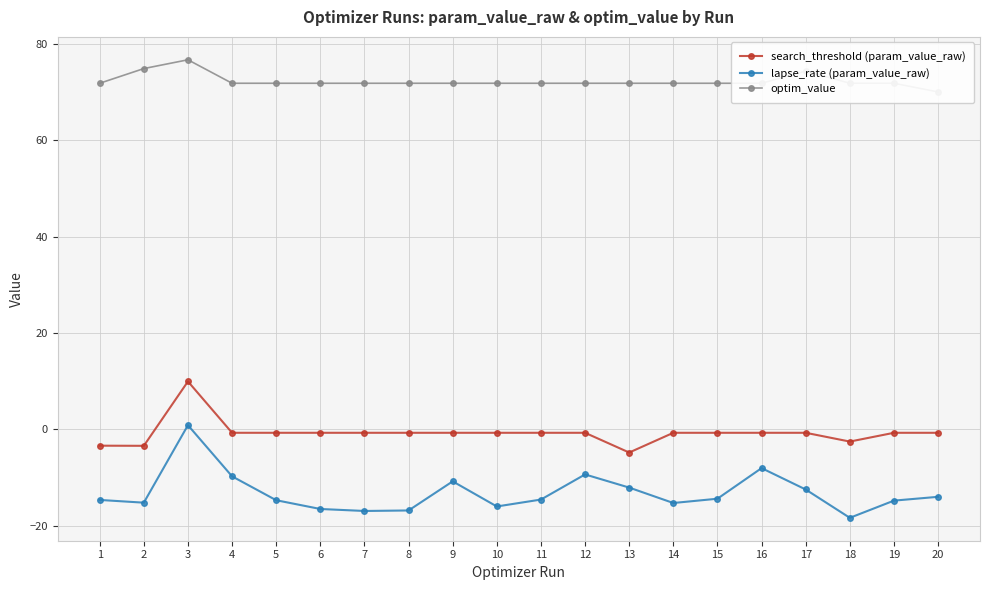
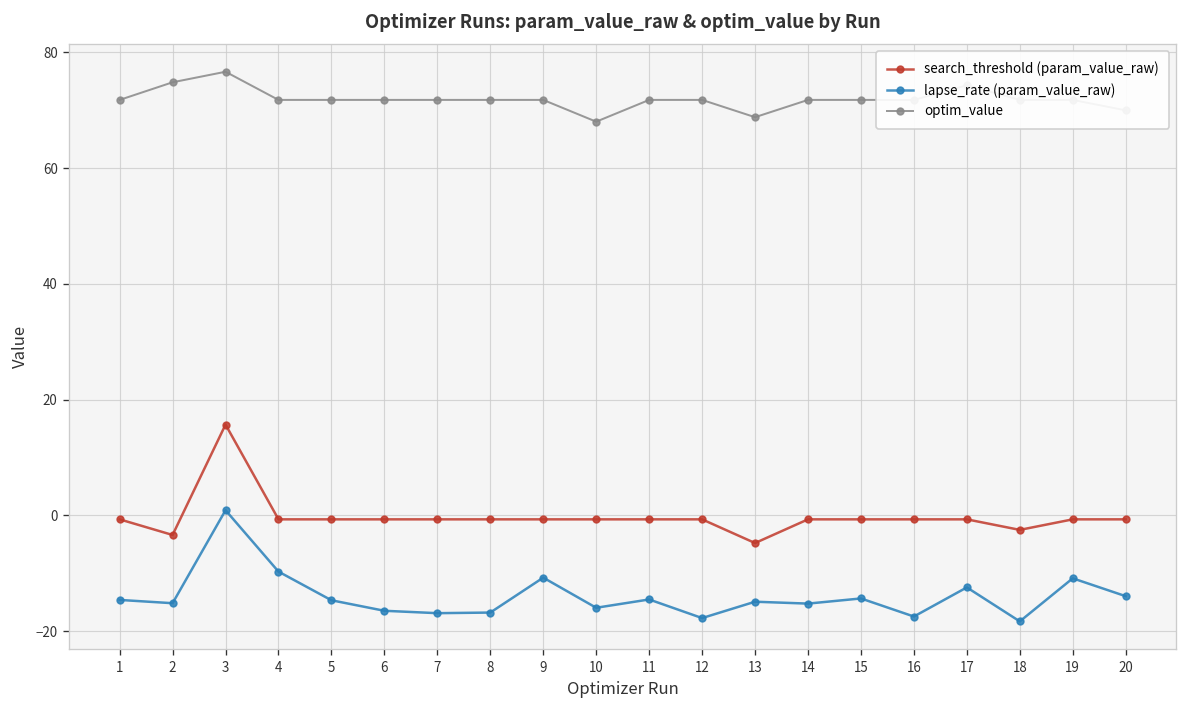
  {
    "search_threshold (param_value_raw)": {
-     "1": -3,
+     "1": -1,
      "2": -3,
-     "3": 10,
+     "3": 16,
      "4": -1,
      "5": -1,
      "6": -1,
      "7": -1,
      "8": -1,
      "9": -1,
      "10": -1,
      "11": -1,
      "12": -1,
      "13": -5,
      "14": -1,
      "15": -1,
      "16": -1,
      "17": -1,
      "18": -3,
      "19": -1,
      "20": -1
    },
    "lapse_rate (param_value_raw)": {
      "1": -15,
      "2": -15,
      "3": 1,
      "4": -10,
      "5": -15,
      "6": -16,
      "7": -17,
      "8": -17,
      "9": -11,
      "10": -16,
      "11": -15,
-     "12": -9,
-     "13": -12,
+     "12": -18,
+     "13": -15,
      "14": -15,
      "15": -14,
-     "16": -8,
+     "16": -17,
      "17": -12,
      "18": -18,
-     "19": -15,
+     "19": -11,
      "20": -14
    },
    "optim_value": {
      "1": 72,
      "2": 75,
      "3": 77,
      "4": 72,
      "5": 72,
      "6": 72,
      "7": 72,
      "8": 72,
      "9": 72,
-     "10": 72,
+     "10": 68,
      "11": 72,
      "12": 72,
-     "13": 72,
+     "13": 69,
      "14": 72,
      "15": 72
    }
  }
